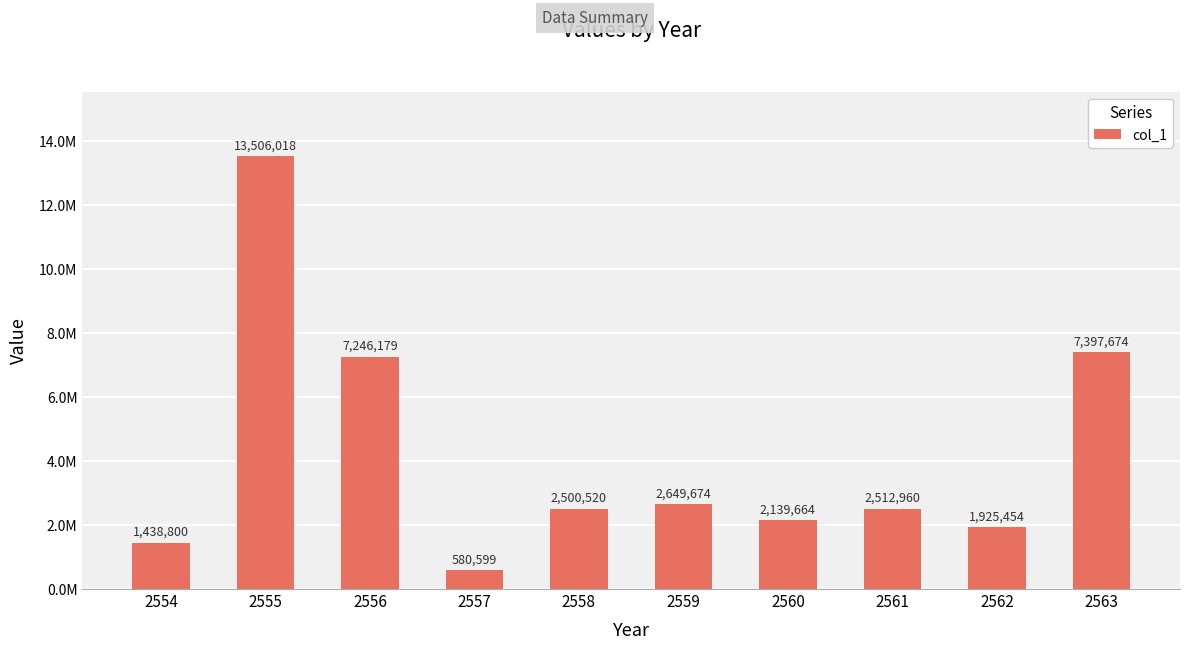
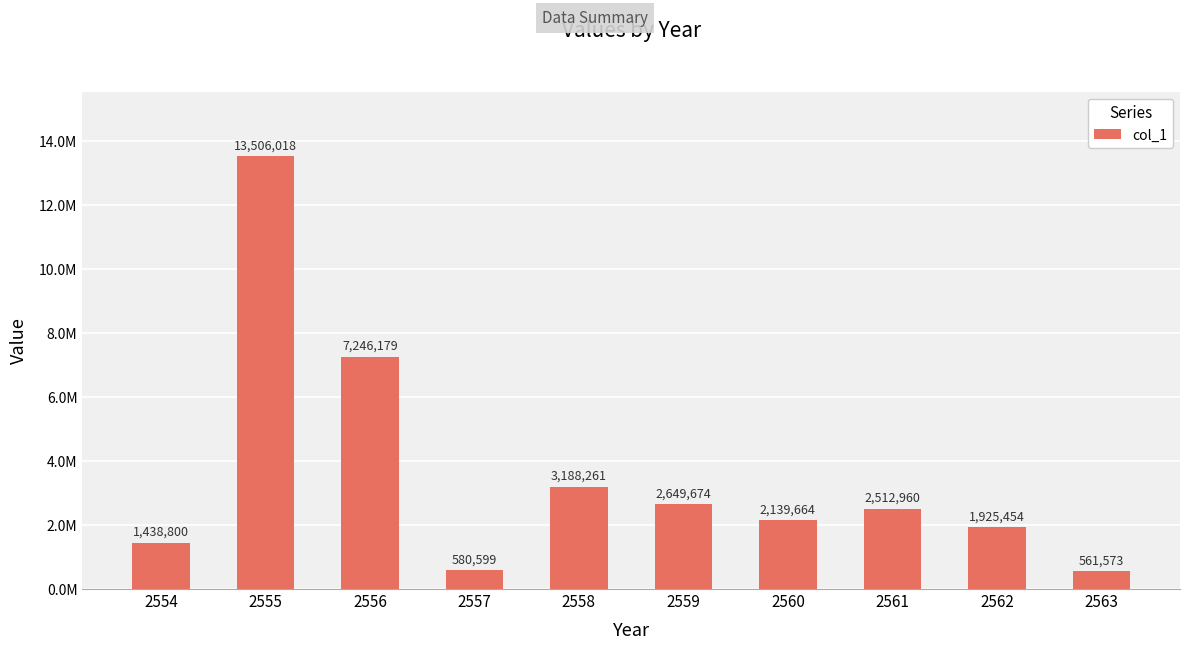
  {
    "2554": "1,438,800",
    "2555": "13,506,018",
    "2556": "7,246,179",
    "2557": "580,599",
-   "2558": "2,500,520",
+   "2558": "3,188,261",
    "2559": "2,649,674",
    "2560": "2,139,664",
    "2561": "2,512,960",
    "2562": "1,925,454",
-   "2563": "7,397,674"
+   "2563": "561,573"
  }
